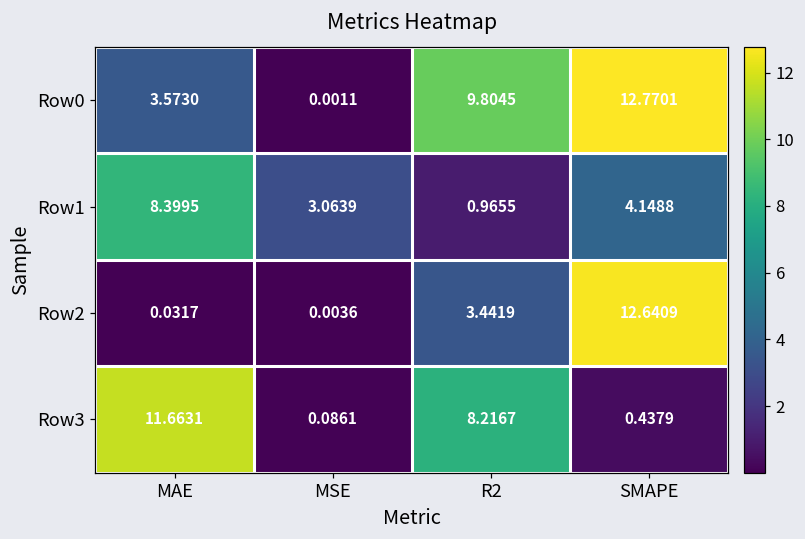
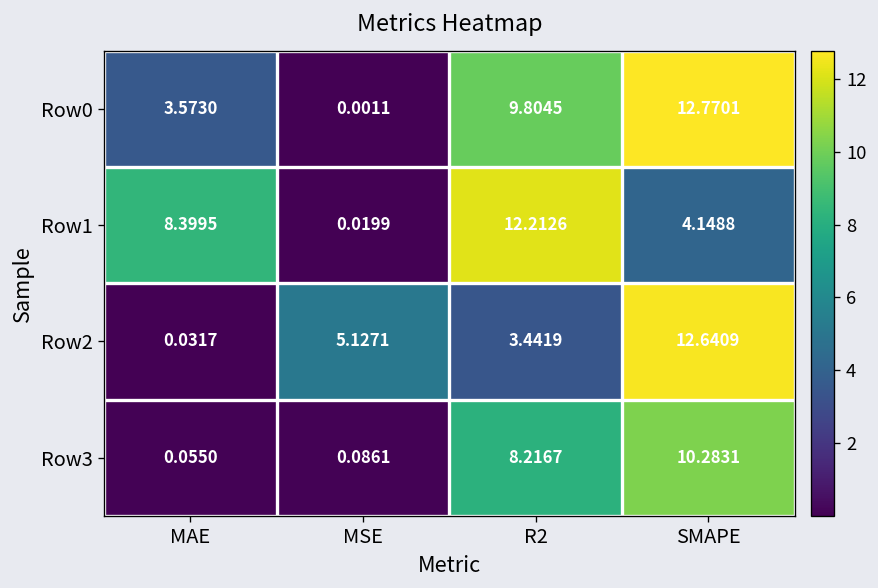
  {
    "Row0": {
      "MAE": 3.5730,
      "MSE": 0.0011,
      "R2": 9.8045,
      "SMAPE": 12.7701
    },
    "Row1": {
      "MAE": 8.3995,
-     "MSE": 3.0639,
-     "R2": 0.9655,
+     "MSE": 0.0199,
+     "R2": 12.2126,
      "SMAPE": 4.1488
    },
    "Row2": {
      "MAE": 0.0317,
-     "MSE": 0.0036,
+     "MSE": 5.1271,
      "R2": 3.4419,
      "SMAPE": 12.6409
    },
    "Row3": {
-     "MAE": 11.6631,
+     "MAE": 0.0550,
      "MSE": 0.0861,
      "R2": 8.2167,
-     "SMAPE": 0.4379
+     "SMAPE": 10.2831
    }
  }
